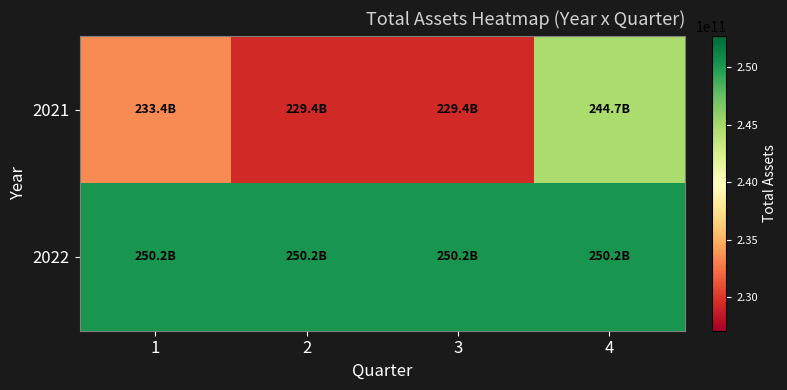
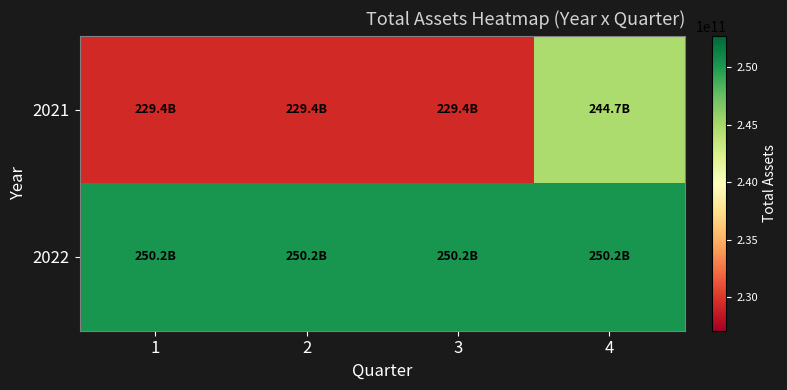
  {
    "2021": {
-     "1": "233.4B",
+     "1": "229.4B",
      "2": "229.4B",
      "3": "229.4B",
      "4": "244.7B"
    },
    "2022": {
      "1": "250.2B",
      "2": "250.2B",
      "3": "250.2B",
      "4": "250.2B"
    }
  }
